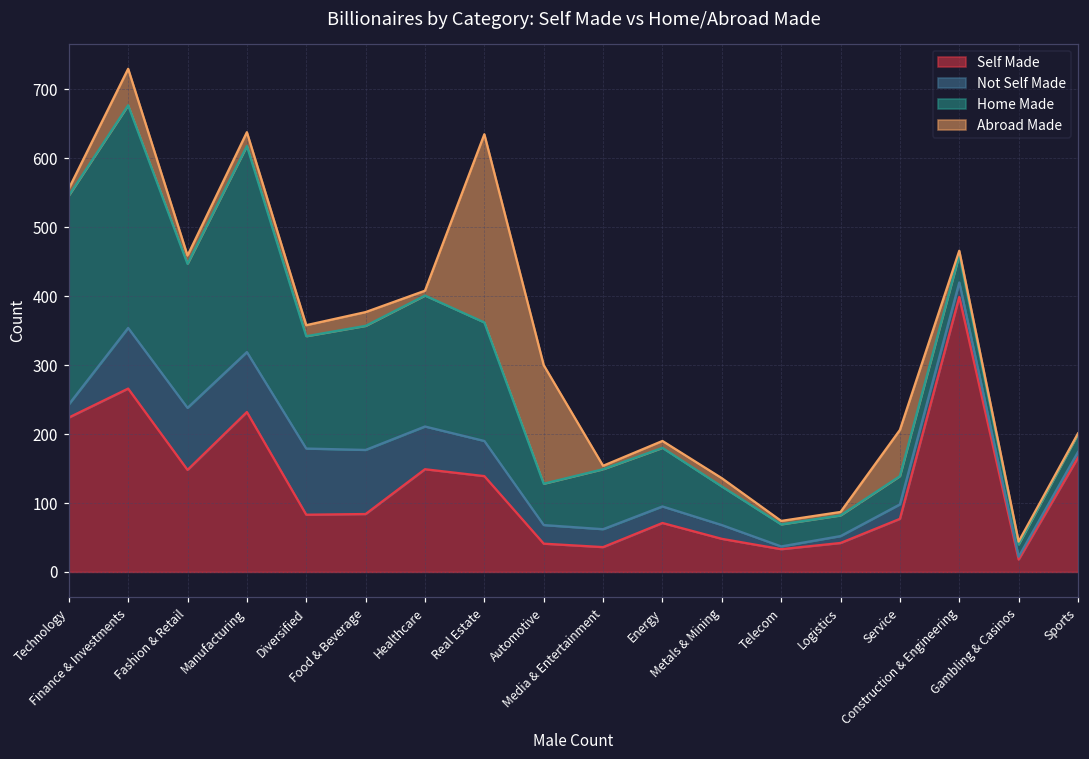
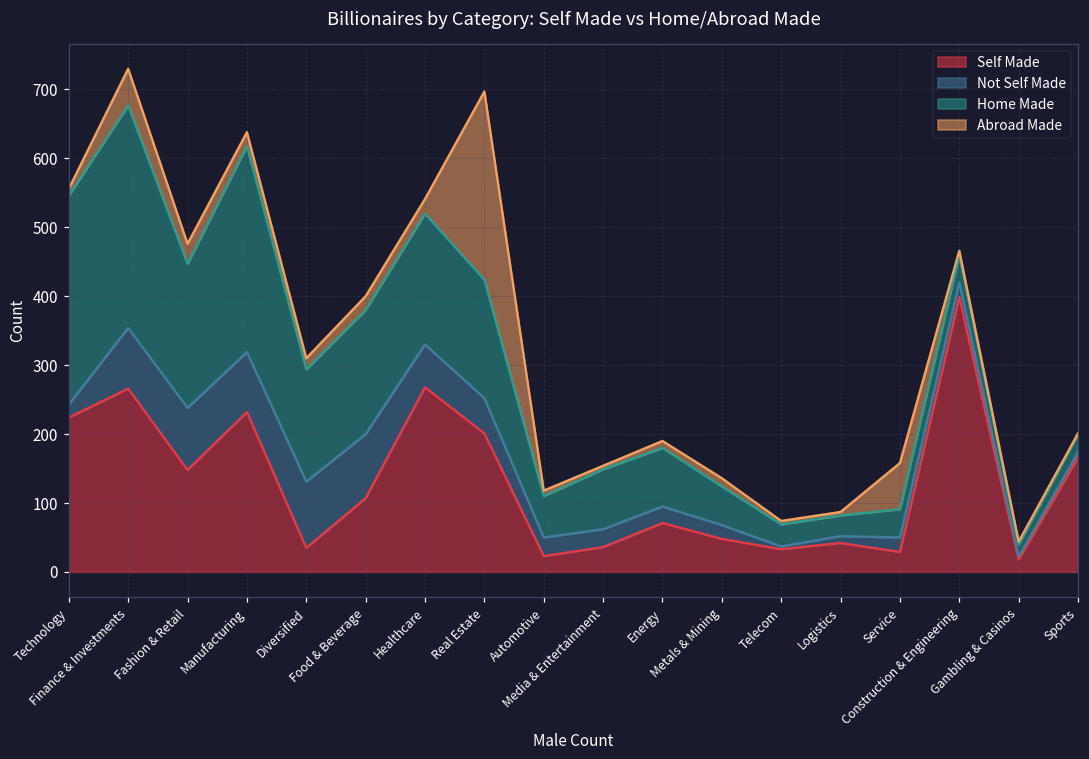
  {
    "Self Made": {
      "Technology": 220,
      "Finance & Investments": 270,
      "Fashion & Retail": 150,
      "Manufacturing": 230,
-     "Diversified": 80,
-     "Food & Beverage": 80,
-     "Healthcare": 150,
-     "Real Estate": 140,
-     "Automotive": 40,
+     "Diversified": 40,
+     "Food & Beverage": 110,
+     "Healthcare": 270,
+     "Real Estate": 200,
+     "Automotive": 20,
      "Media & Entertainment": 40,
      "Energy": 70,
      "Metals & Mining": 50,
      "Telecom": 30,
      "Logistics": 40,
-     "Service": 80,
+     "Service": 30,
      "Construction & Engineering": 400,
      "Gambling & Casinos": 20,
      "Sports": 170
    },
    "Abroad Made": {
      "Technology": 10,
      "Finance & Investments": 50,
-     "Fashion & Retail": 10,
+     "Fashion & Retail": 30,
      "Manufacturing": 20,
      "Diversified": 20,
      "Food & Beverage": 20,
-     "Healthcare": 10,
+     "Healthcare": 20,
      "Real Estate": 270,
-     "Automotive": 170,
+     "Automotive": 10,
      "Media & Entertainment": 10,
      "Energy": 10,
      "Metals & Mining": 10,
      "Telecom": 10,
      "Logistics": 10,
      "Service": 70,
      "Construction & Engineering": 10
    }
  }
